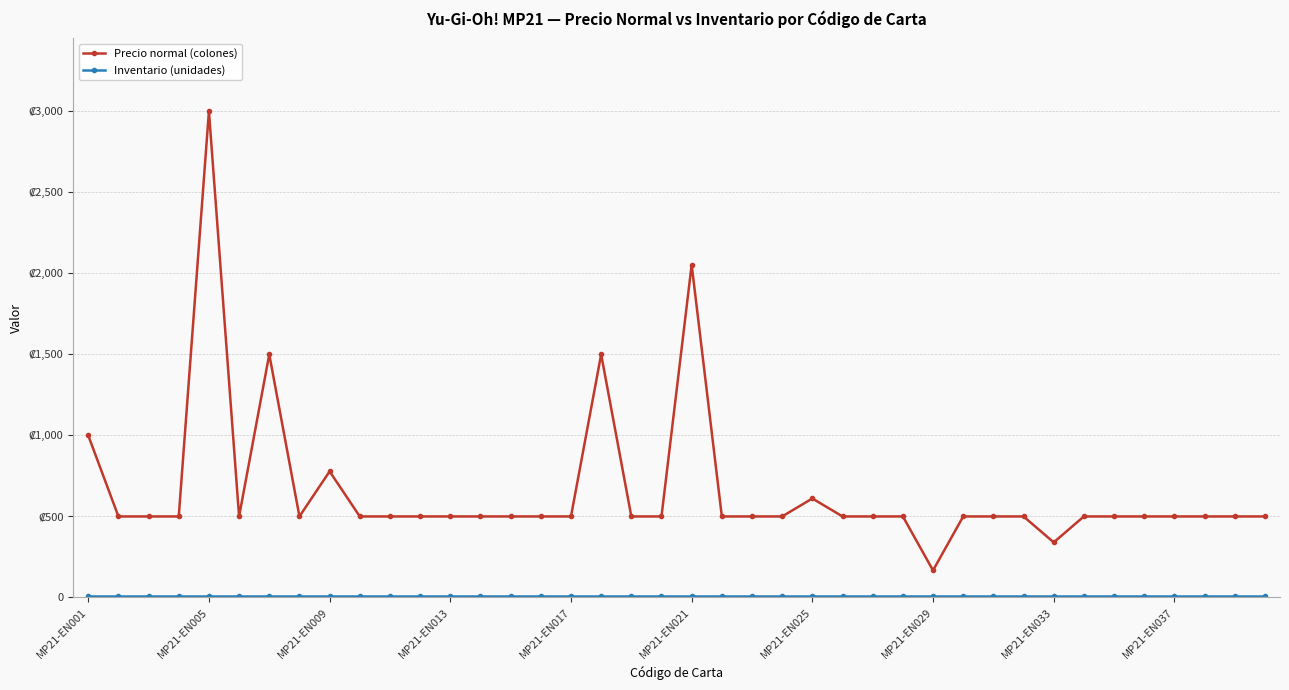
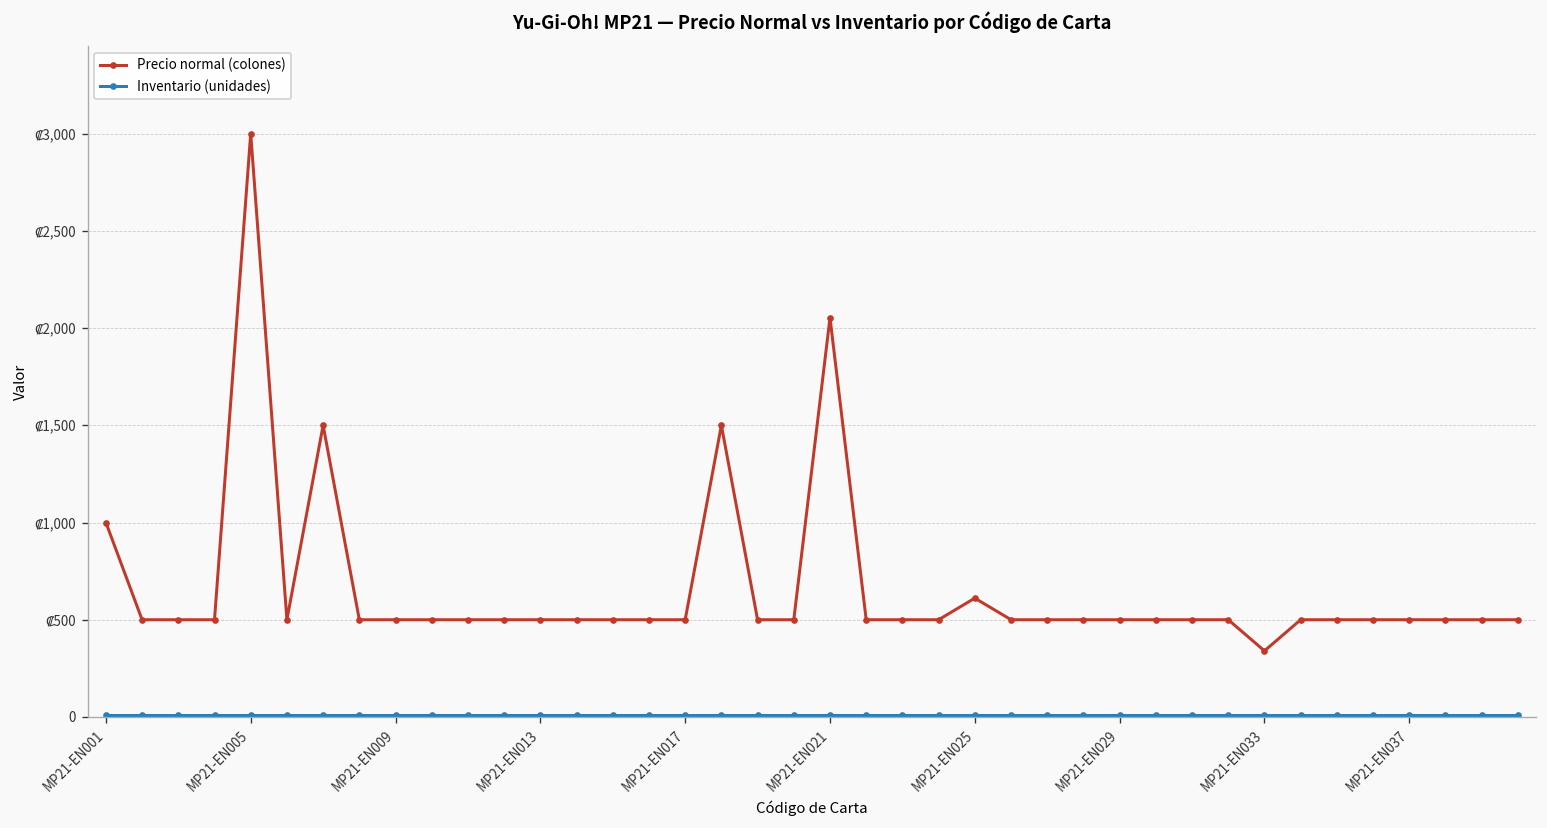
  {
    "Precio normal (colones)": {
      "MP21-EN001": "₡1,000",
      "MP21-EN005": "₡3,000",
-     "MP21-EN009": "₡780",
+     "MP21-EN009": "₡500",
      "MP21-EN013": "₡500",
      "MP21-EN017": "₡500",
      "MP21-EN021": "₡2,050",
      "MP21-EN025": "₡610",
-     "MP21-EN029": "₡170",
+     "MP21-EN029": "₡500",
      "MP21-EN033": "₡340",
      "MP21-EN037": "₡500"
    },
    "Inventario (unidades)": {
      "MP21-EN001": "₡10",
      "MP21-EN005": "₡10",
      "MP21-EN009": "₡10",
      "MP21-EN013": "₡10",
      "MP21-EN017": "₡10",
      "MP21-EN021": "₡10",
      "MP21-EN025": "₡10",
      "MP21-EN029": "₡10",
      "MP21-EN033": "₡10",
      "MP21-EN037": "₡10"
    }
  }
